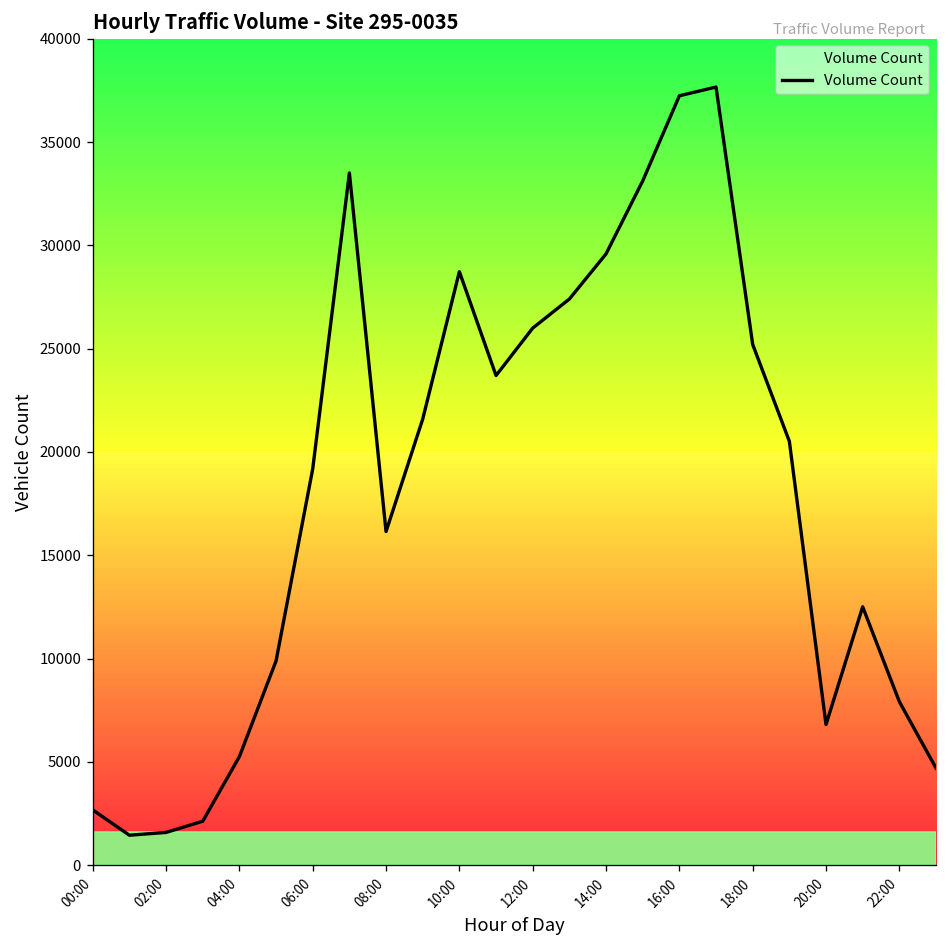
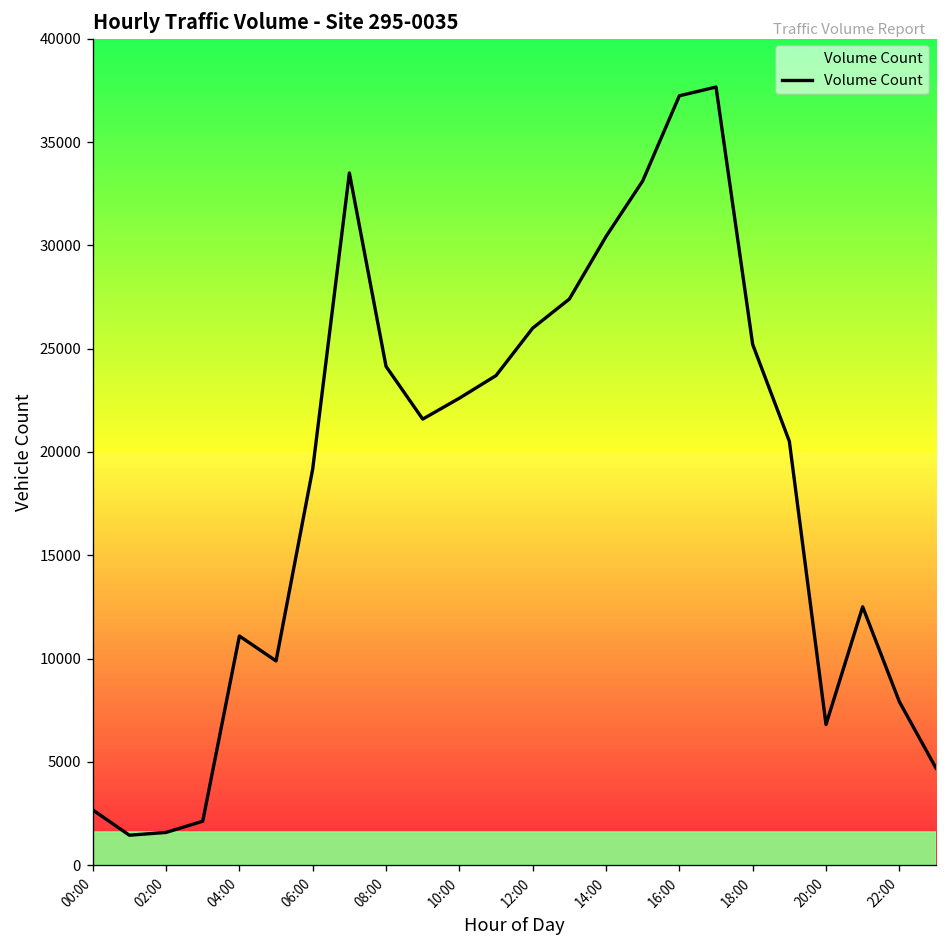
  {
    "00:00": 2700,
-   "04:00": 5300,
+   "04:00": 11100,
    "06:00": 19200,
-   "08:00": 16100,
-   "10:00": 28700,
+   "08:00": 24100,
+   "10:00": 22600,
    "12:00": 26000,
-   "14:00": 29600,
+   "14:00": 30400,
    "16:00": 37200,
    "18:00": 25200,
    "20:00": 6800,
    "22:00": 7900
  }
